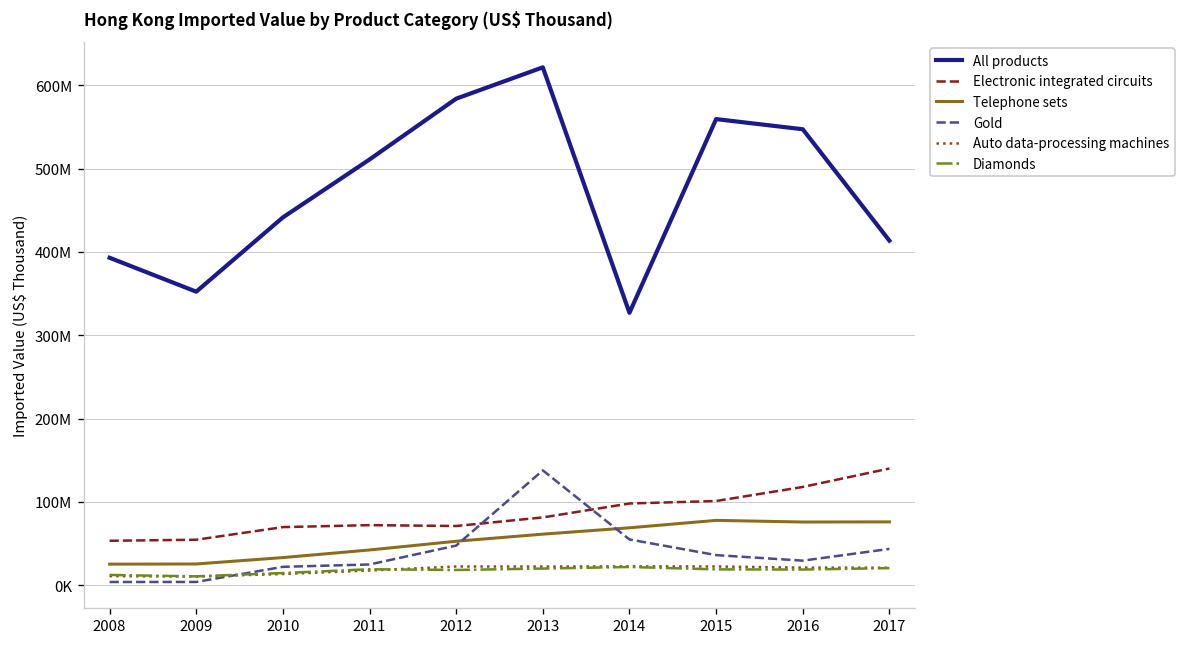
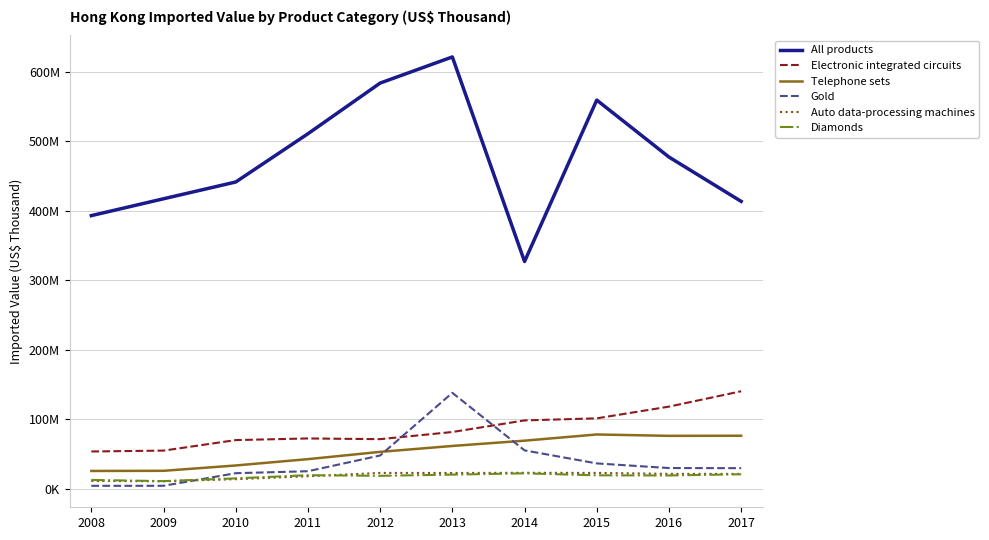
  {
    "All products": {
      "2008": 390000000,
-     "2009": 350000000,
+     "2009": 420000000,
      "2010": 440000000,
      "2011": 510000000,
      "2012": 580000000,
      "2013": 620000000,
      "2014": 330000000,
      "2015": 560000000,
-     "2016": 550000000,
+     "2016": 480000000,
      "2017": 410000000
    },
    "Gold": {
      "2008": 0,
      "2009": 0,
      "2010": 20000000,
      "2011": 20000000,
      "2012": 50000000,
      "2013": 140000000,
      "2014": 50000000,
      "2015": 40000000,
      "2016": 30000000,
-     "2017": 40000000
+     "2017": 30000000
    }
  }
